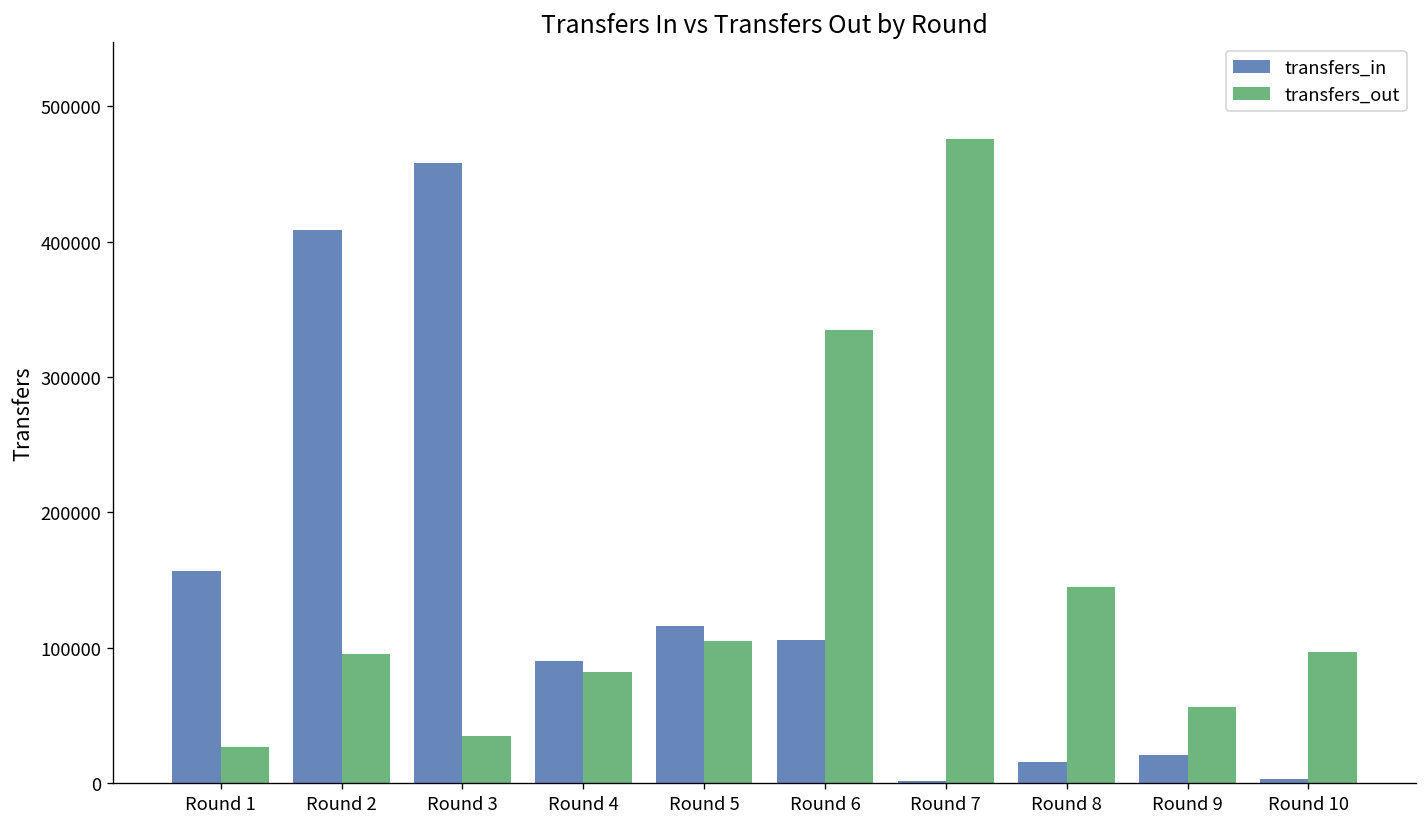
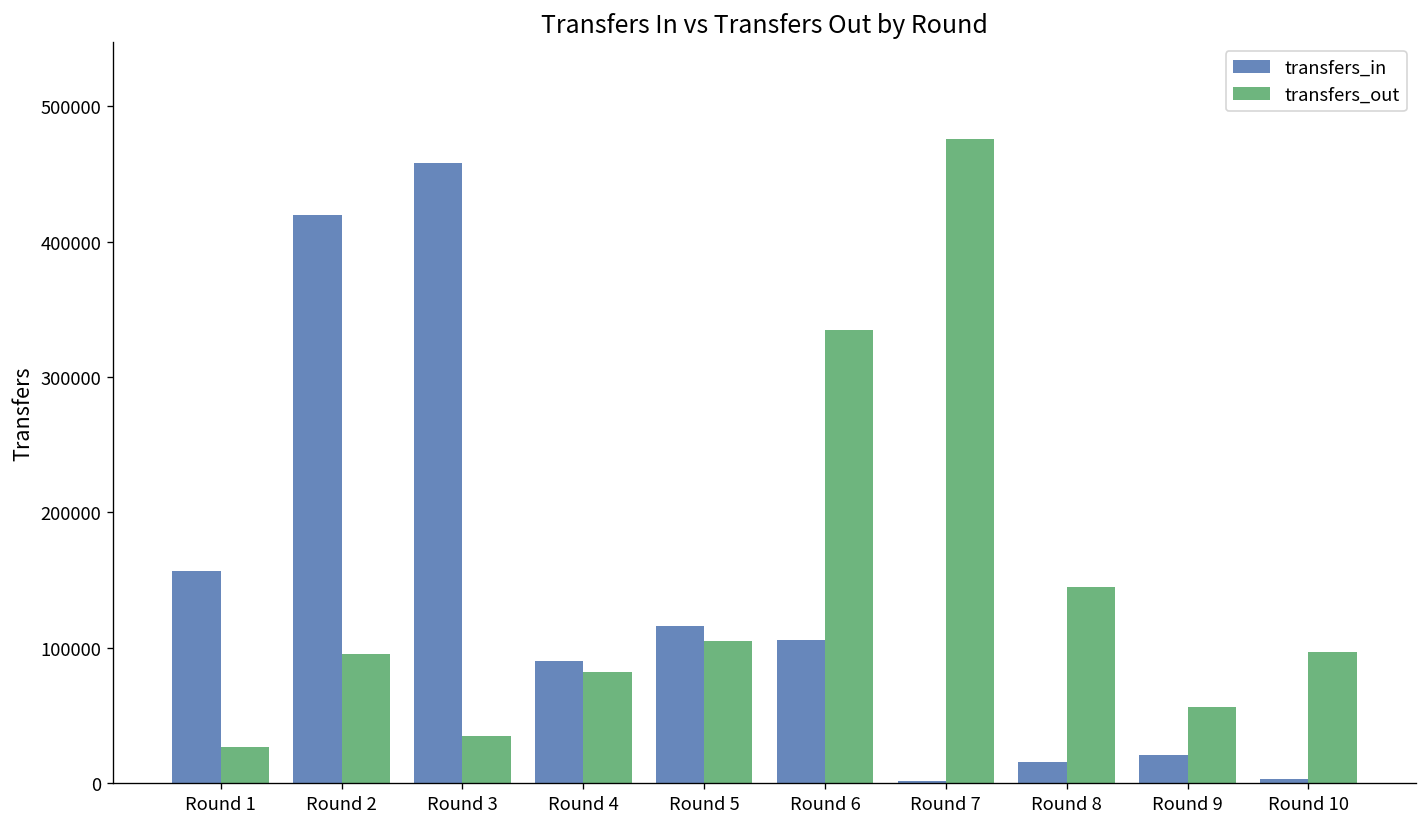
  {
    "transfers_in": {
      "Round 1": 157000,
-     "Round 2": 408000,
+     "Round 2": 420000,
      "Round 3": 458000,
      "Round 4": 90000,
      "Round 5": 116000,
      "Round 6": 106000,
      "Round 8": 15000,
      "Round 9": 21000,
      "Round 10": 3000
    },
    "transfers_out": {
      "Round 1": 27000,
      "Round 2": 95000,
      "Round 3": 35000,
      "Round 4": 82000,
      "Round 5": 105000,
      "Round 6": 334000,
      "Round 7": 476000,
      "Round 8": 145000,
      "Round 9": 56000,
      "Round 10": 97000
    }
  }
